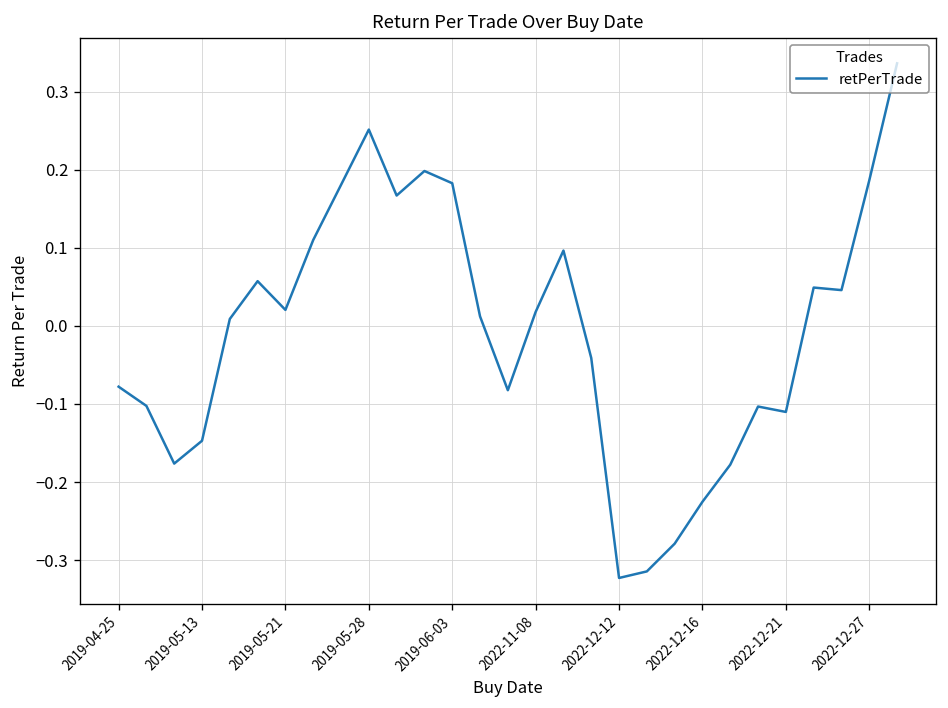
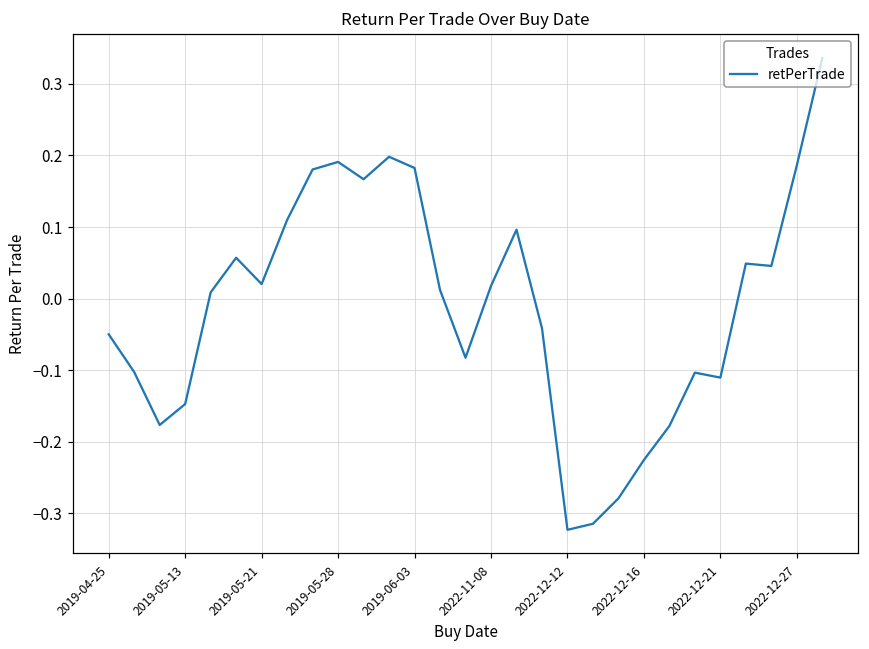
  {
-   "2019-04-25": -0.08,
+   "2019-04-25": -0.05,
    "2019-05-13": -0.15,
    "2019-05-21": 0.02,
-   "2019-05-28": 0.25,
+   "2019-05-28": 0.19,
    "2019-06-03": 0.18,
    "2022-11-08": 0.02,
    "2022-12-12": -0.32,
    "2022-12-16": -0.23,
    "2022-12-21": -0.11,
    "2022-12-27": 0.19
  }
